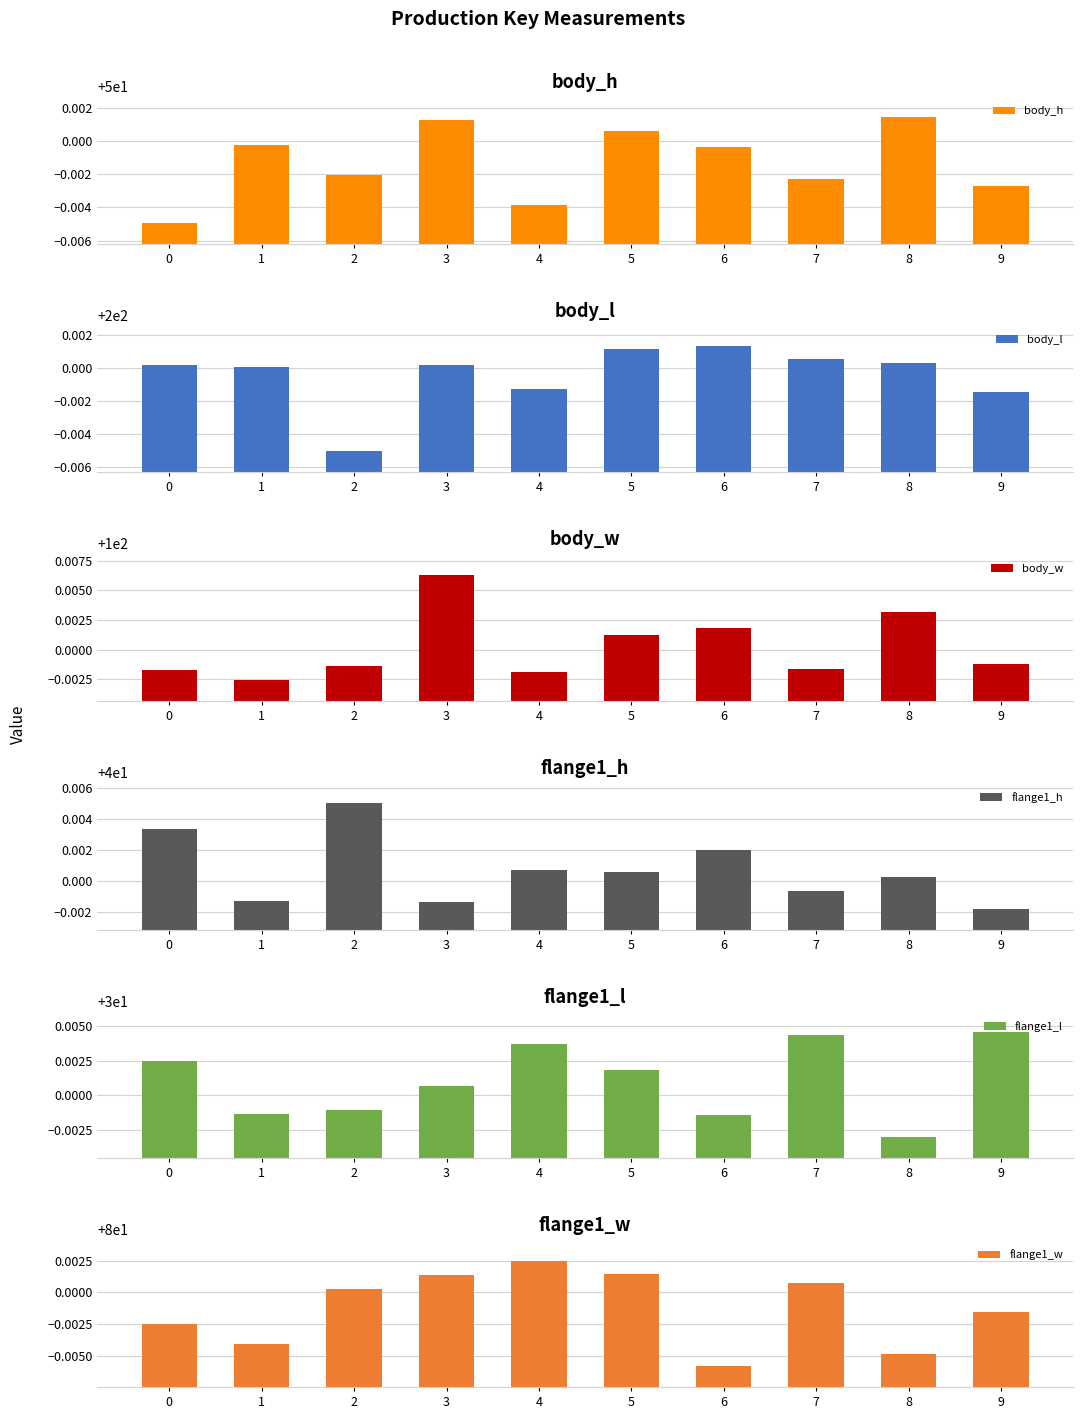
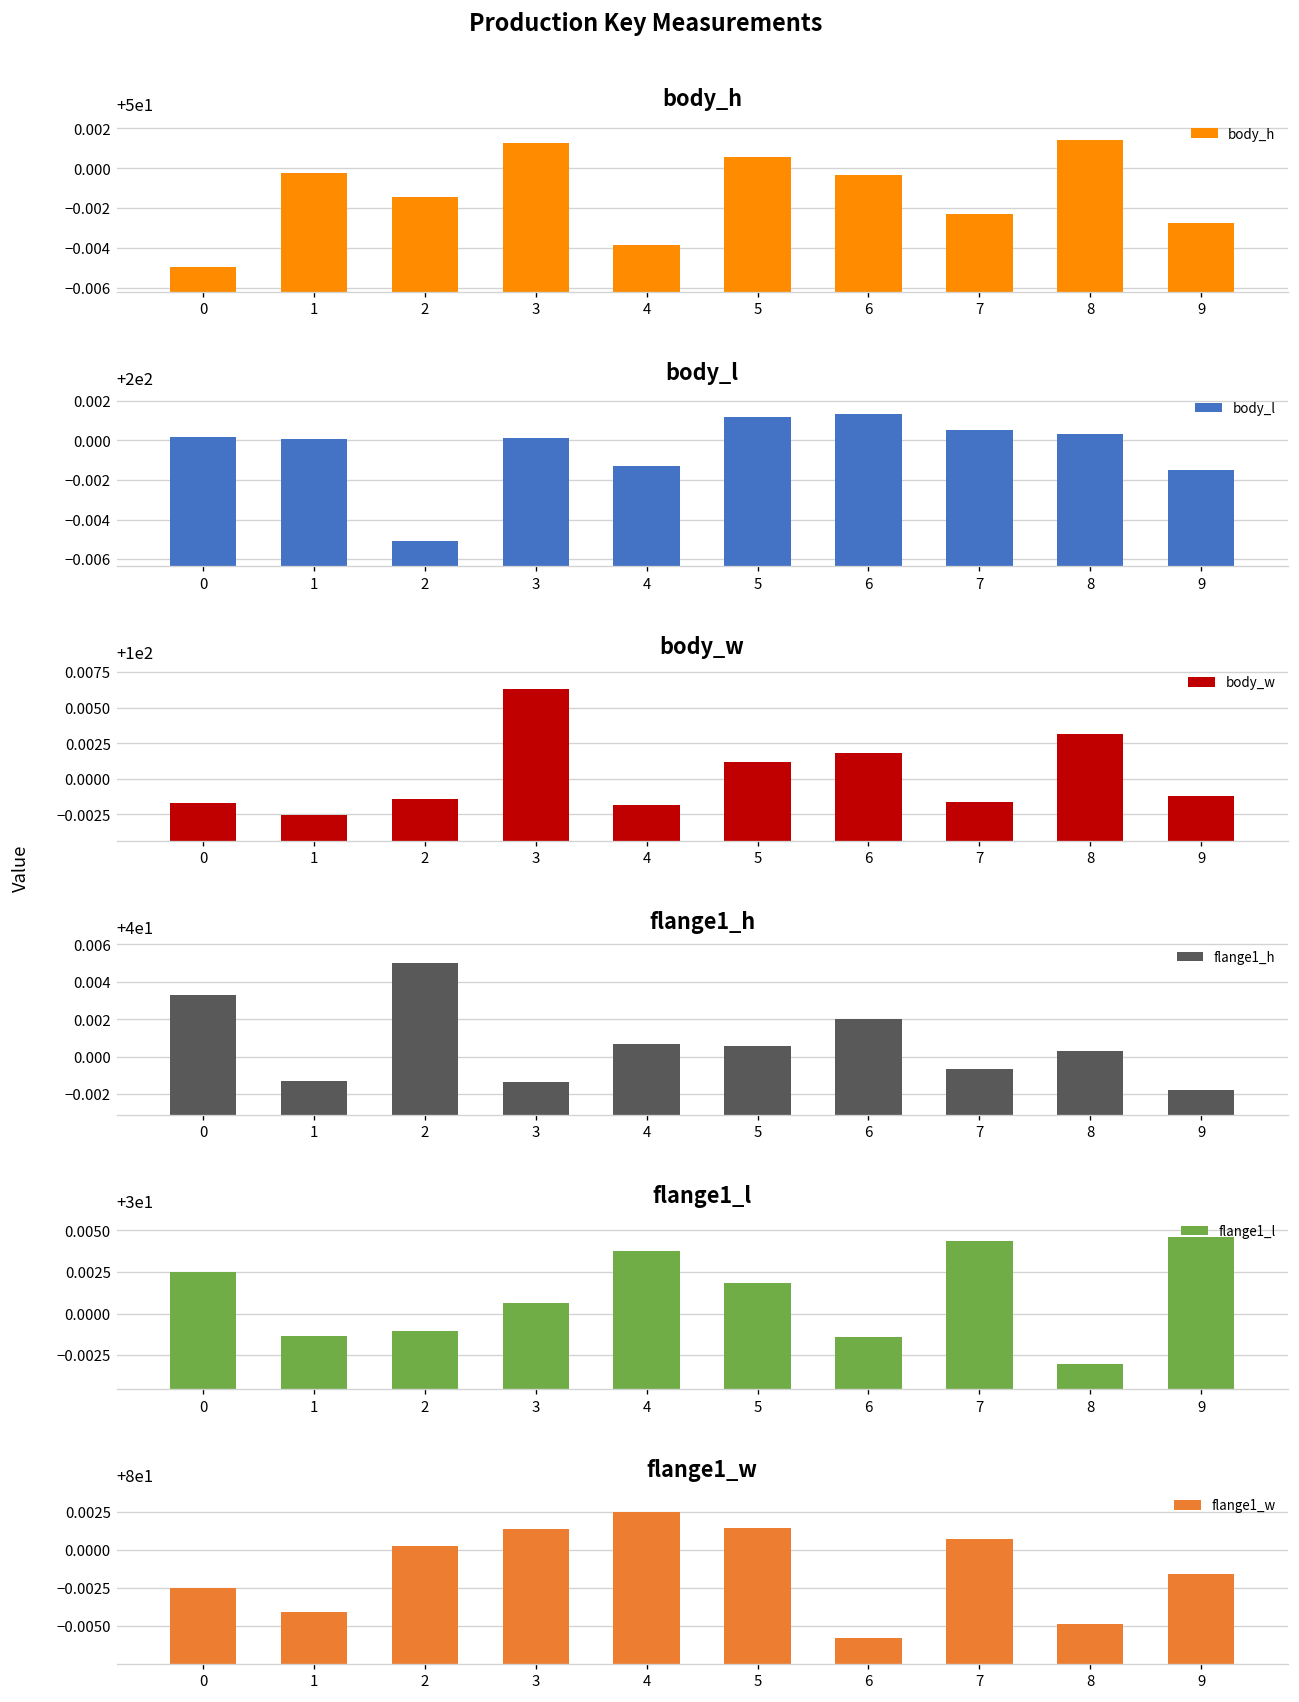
  {
    "body_h": {
      "0": 49.9951,
      "1": 49.9998,
-     "2": 49.9980,
+     "2": 49.9986,
      "3": 50.0012,
      "4": 49.9962,
      "5": 50.0006,
      "6": 49.9997,
      "7": 49.9977,
      "8": 50.0014,
      "9": 49.9973
    },
    "body_l": {
      "0": 200.0002,
      "1": 200.0001,
      "2": 199.9949,
      "3": 200.0001,
      "4": 199.9987,
      "5": 200.0012,
      "6": 200.0013,
      "7": 200.0005,
      "8": 200.0003,
      "9": 199.9985
    },
    "body_w": {
      "0": 99.9983,
      "1": 99.9974,
      "2": 99.9986,
      "3": 100.0063,
      "4": 99.9982,
      "5": 100.0012,
      "6": 100.0018,
      "7": 99.9984,
      "8": 100.0031,
      "9": 99.9988
    },
    "flange1_h": {
      "0": 40.0033,
      "1": 39.9987,
      "2": 40.0050,
      "3": 39.9987,
      "4": 40.0007,
      "5": 40.0006,
      "6": 40.0020,
      "7": 39.9994,
      "8": 40.0003,
      "9": 39.9982
    },
    "flange1_l": {
      "0": 30.0025,
      "1": 29.9987,
      "2": 29.9989,
      "3": 30.0006,
      "4": 30.0037,
      "5": 30.0019,
      "6": 29.9986,
      "7": 30.0044,
      "8": 29.9970,
      "9": 30.0046
    },
    "flange1_w": {
      "0": 79.9975,
      "1": 79.9959,
      "2": 80.0003,
      "3": 80.0014,
      "4": 80.0025,
      "5": 80.0014,
      "6": 79.9942,
      "7": 80.0007,
      "8": 79.9951,
      "9": 79.9984
    }
  }
